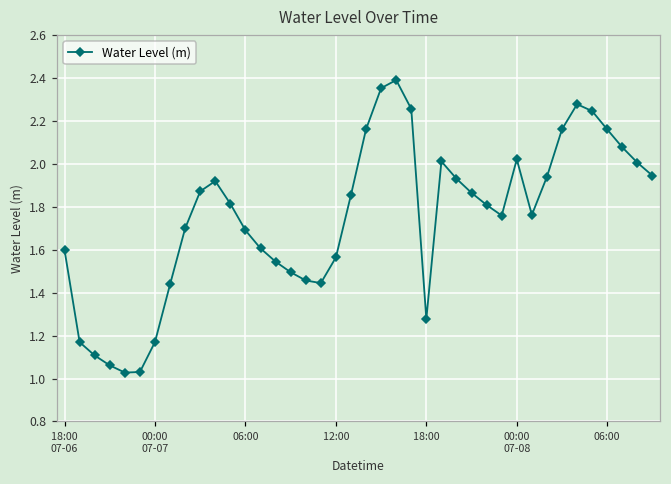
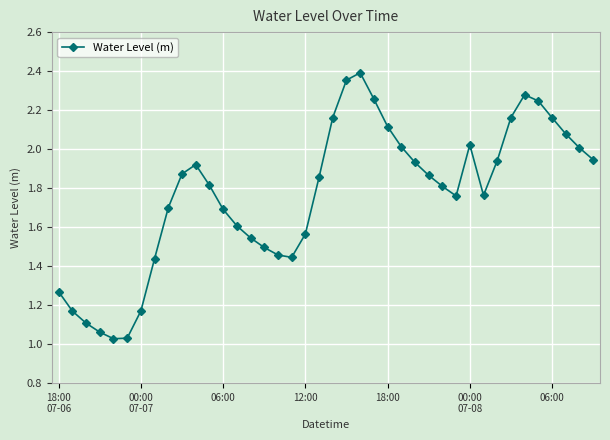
  {
-   "18:00 07-06": 1.60,
+   "18:00 07-06": 1.27,
    "00:00 07-07": 1.17,
    "12:00": 1.56,
-   "18:00": 1.28,
+   "18:00": 2.12,
    "00:00 07-08": 2.02
  }
